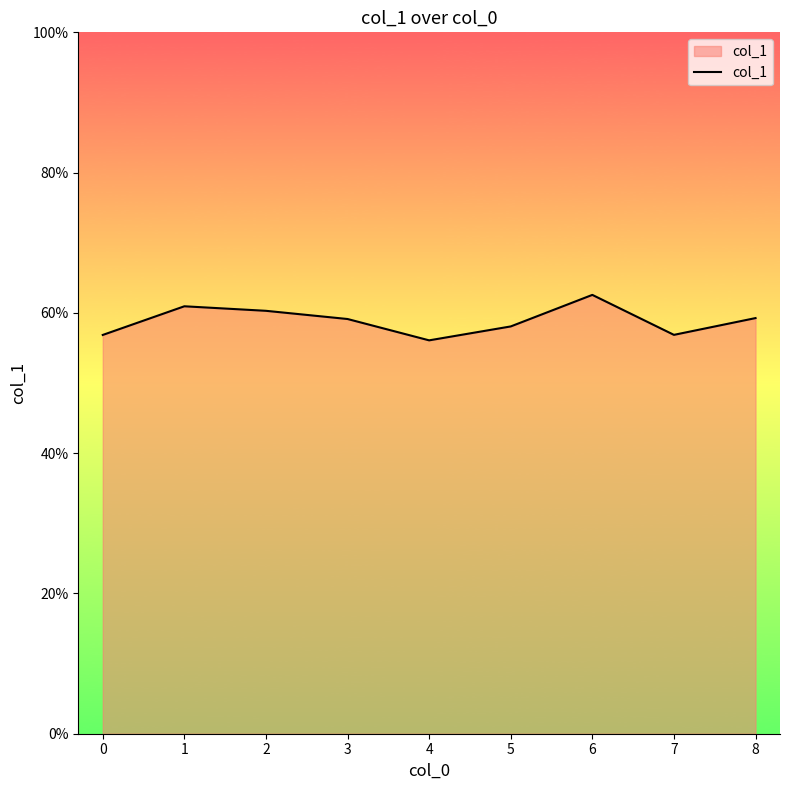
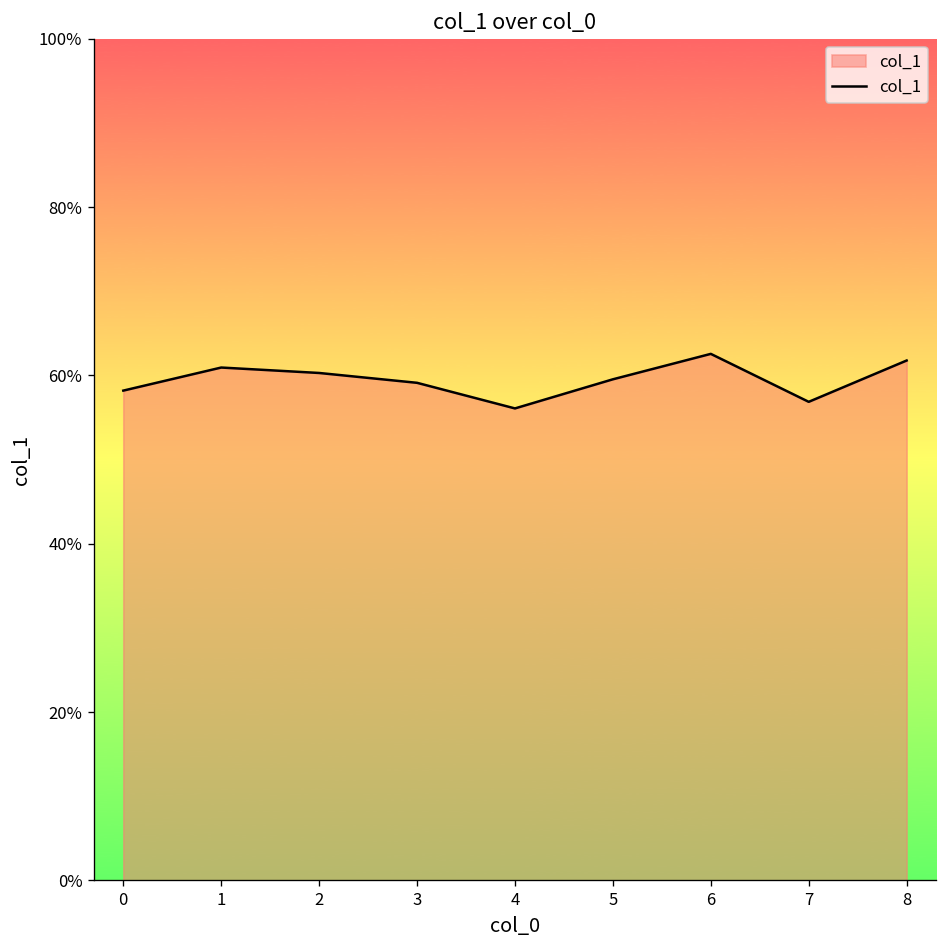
  {
-   "0": "57%",
+   "0": "58%",
    "1": "61%",
    "2": "60%",
    "3": "59%",
    "4": "56%",
-   "5": "58%",
+   "5": "60%",
    "6": "63%",
    "7": "57%",
-   "8": "59%"
+   "8": "62%"
  }
